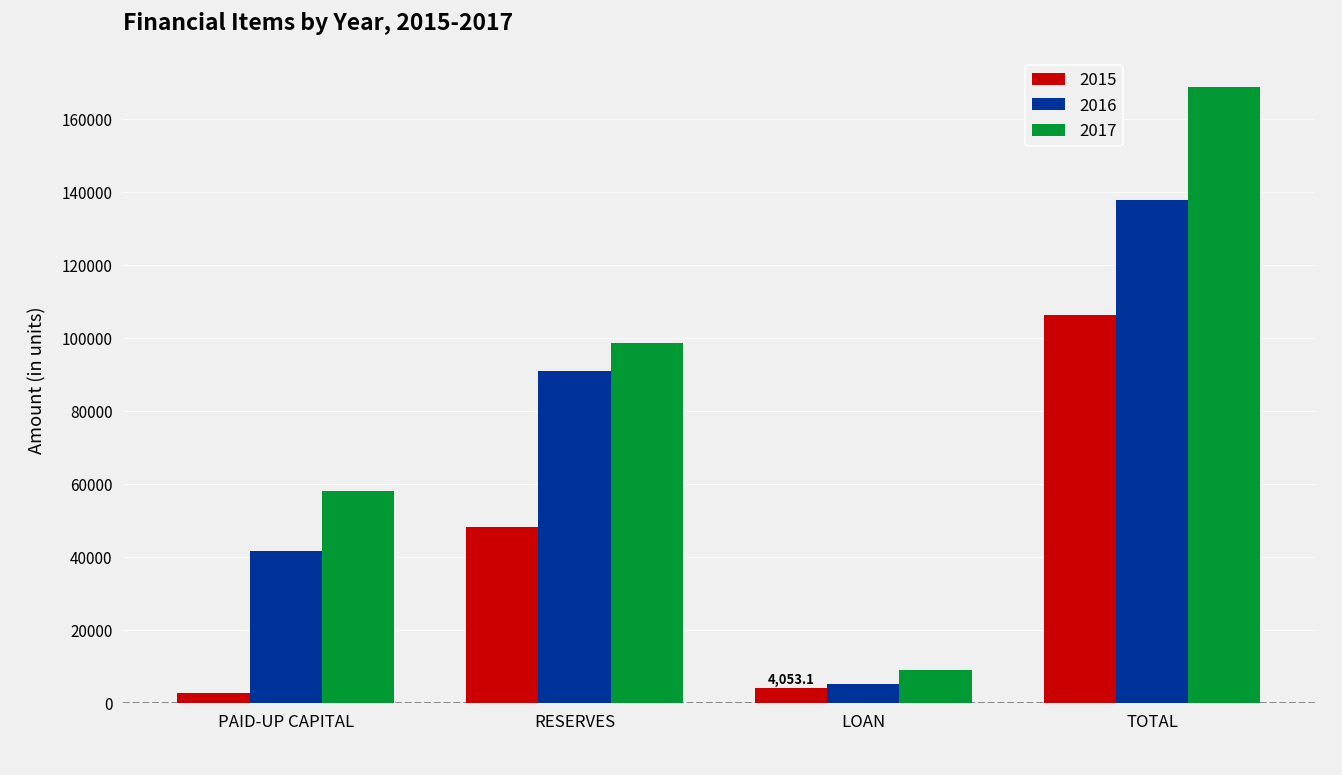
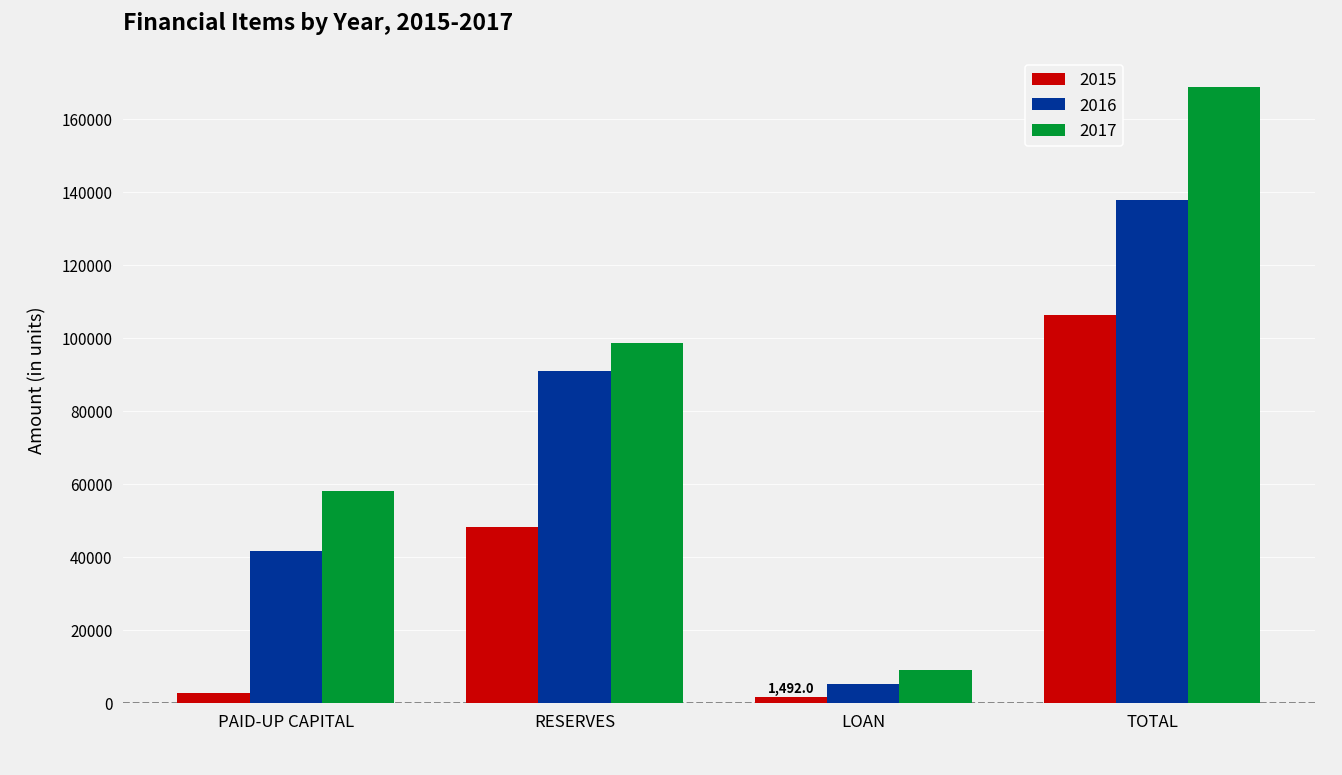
  {
    "2015": {
-     "LOAN": "4,053.1"
+     "LOAN": "1,492.0"
    },
    "2016": {
      "PAID-UP CAPITAL": "42000",
      "RESERVES": "91000",
      "LOAN": "5000",
      "TOTAL": "138000"
    },
    "2017": {
      "PAID-UP CAPITAL": "58000",
      "RESERVES": "99000",
      "LOAN": "9000",
      "TOTAL": "169000"
    }
  }
